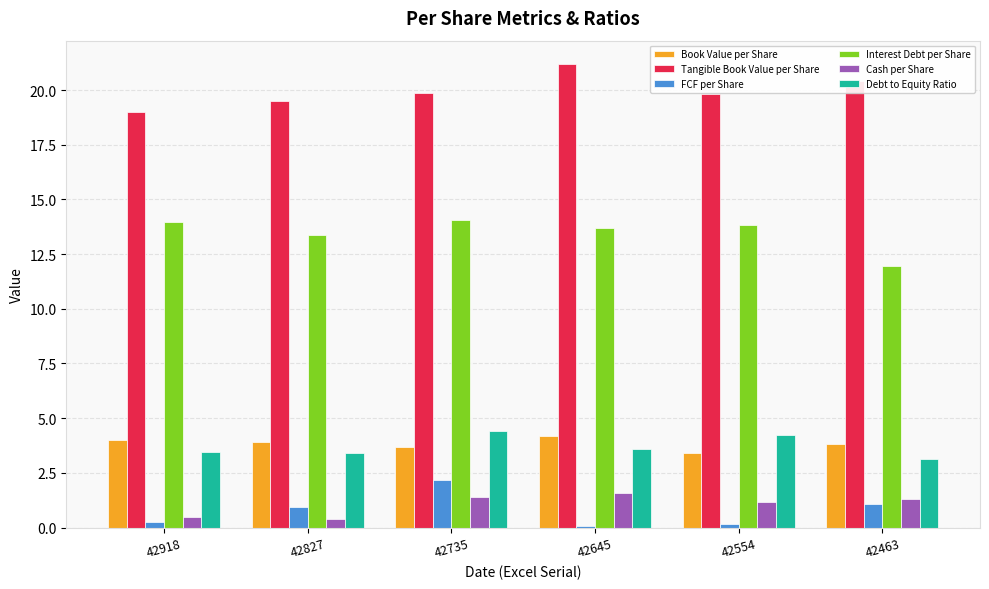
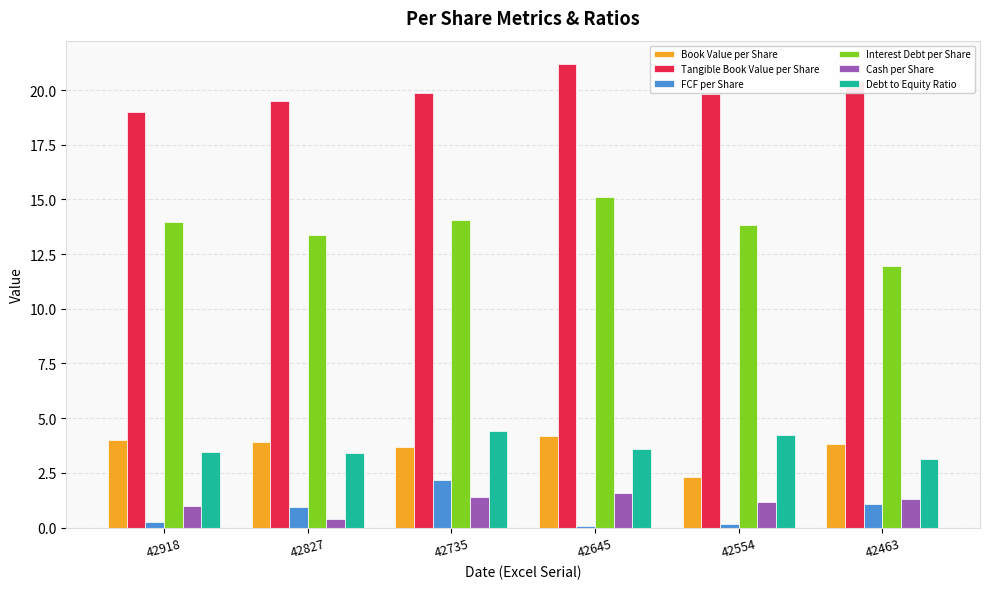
  {
    "Book Value per Share": {
      "42918": 4.0,
      "42827": 3.9,
      "42735": 3.7,
      "42645": 4.2,
-     "42554": 3.4,
+     "42554": 2.3,
      "42463": 3.8
    },
    "Tangible Book Value per Share": {
      "42918": 19.0,
      "42827": 19.5,
      "42735": 19.9,
      "42645": 21.2,
      "42554": 19.8
    },
    "FCF per Share": {
      "42918": 0.2,
      "42827": 1.0,
      "42735": 2.2,
      "42554": 0.2,
      "42463": 1.1
    },
    "Interest Debt per Share": {
      "42918": 14.0,
      "42827": 13.4,
      "42735": 14.0,
-     "42645": 13.7,
+     "42645": 15.1,
      "42554": 13.9,
      "42463": 12.0
    },
    "Cash per Share": {
-     "42918": 0.5,
+     "42918": 1.0,
      "42827": 0.4,
      "42735": 1.4,
      "42645": 1.6,
      "42554": 1.2,
      "42463": 1.3
    },
    "Debt to Equity Ratio": {
      "42918": 3.5,
      "42827": 3.4,
      "42735": 4.4,
      "42645": 3.6,
      "42554": 4.2,
      "42463": 3.1
    }
  }
